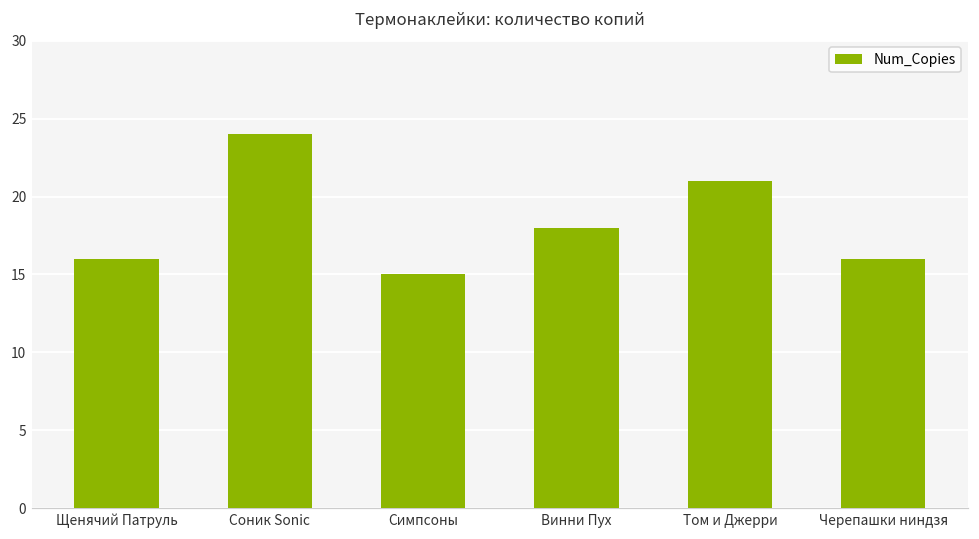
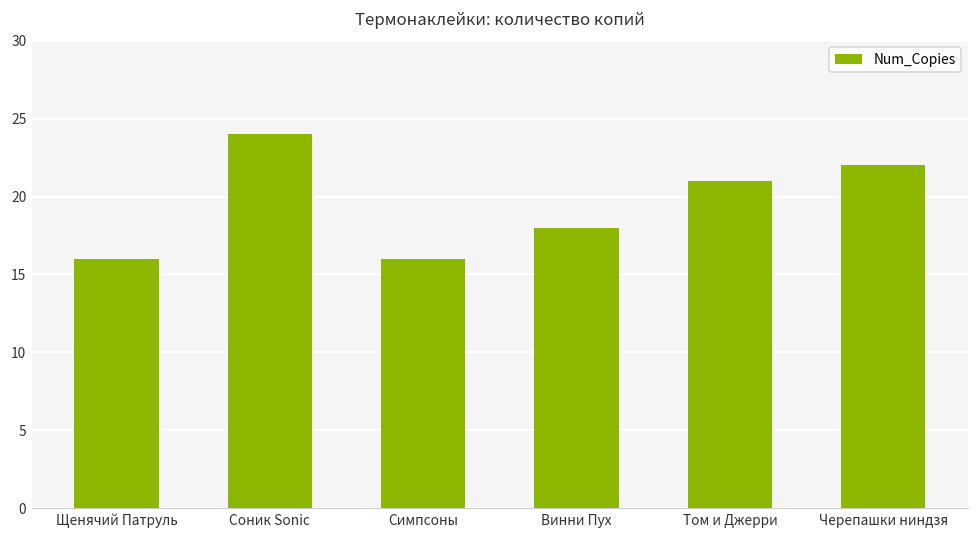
  {
    "Щенячий Патруль": 16,
    "Соник Sonic": 24,
-   "Симпсоны": 15,
+   "Симпсоны": 16,
    "Винни Пух": 18,
    "Том и Джерри": 21,
-   "Черепашки ниндзя": 16
+   "Черепашки ниндзя": 22
  }
